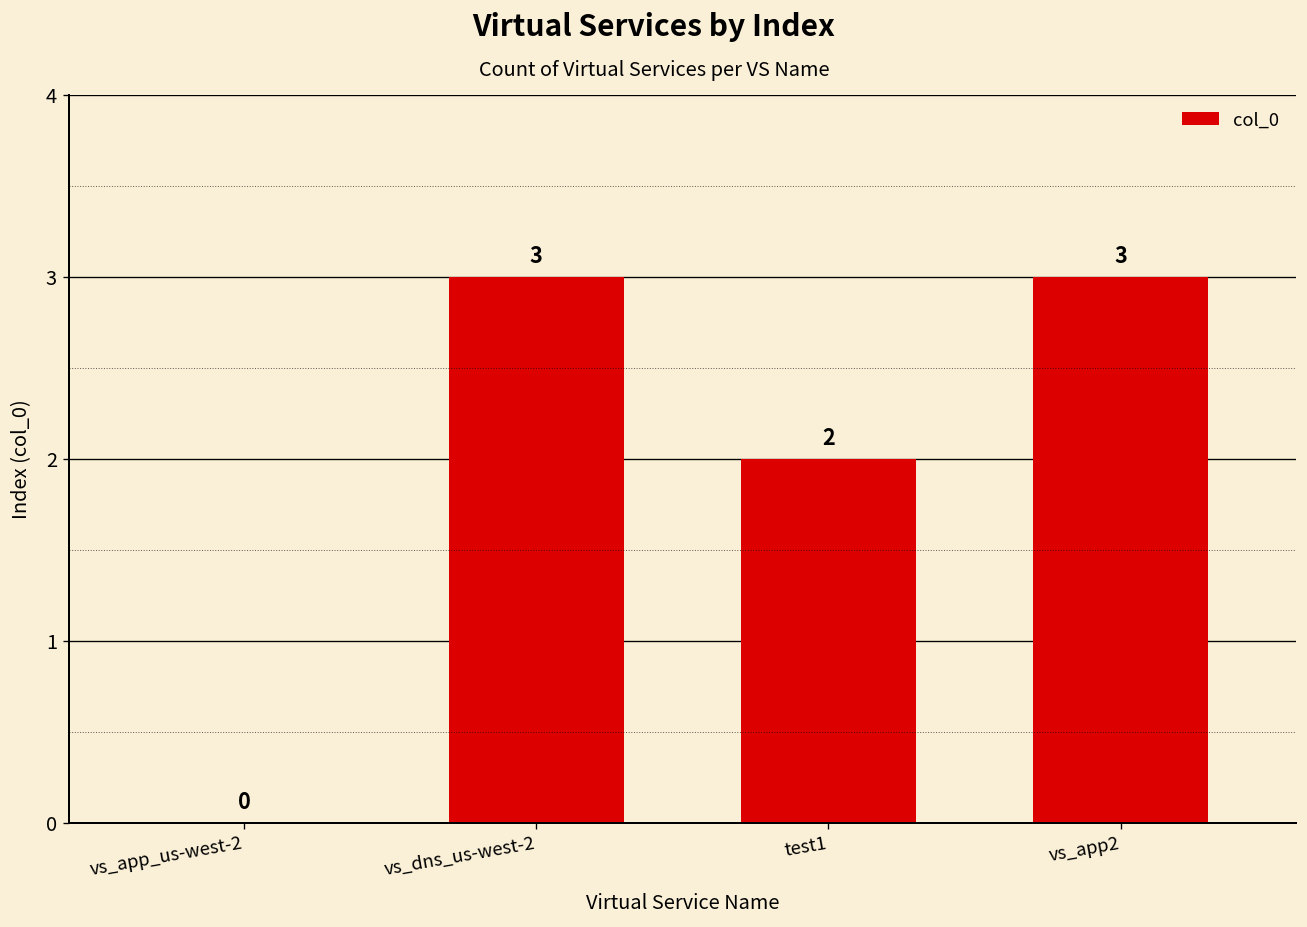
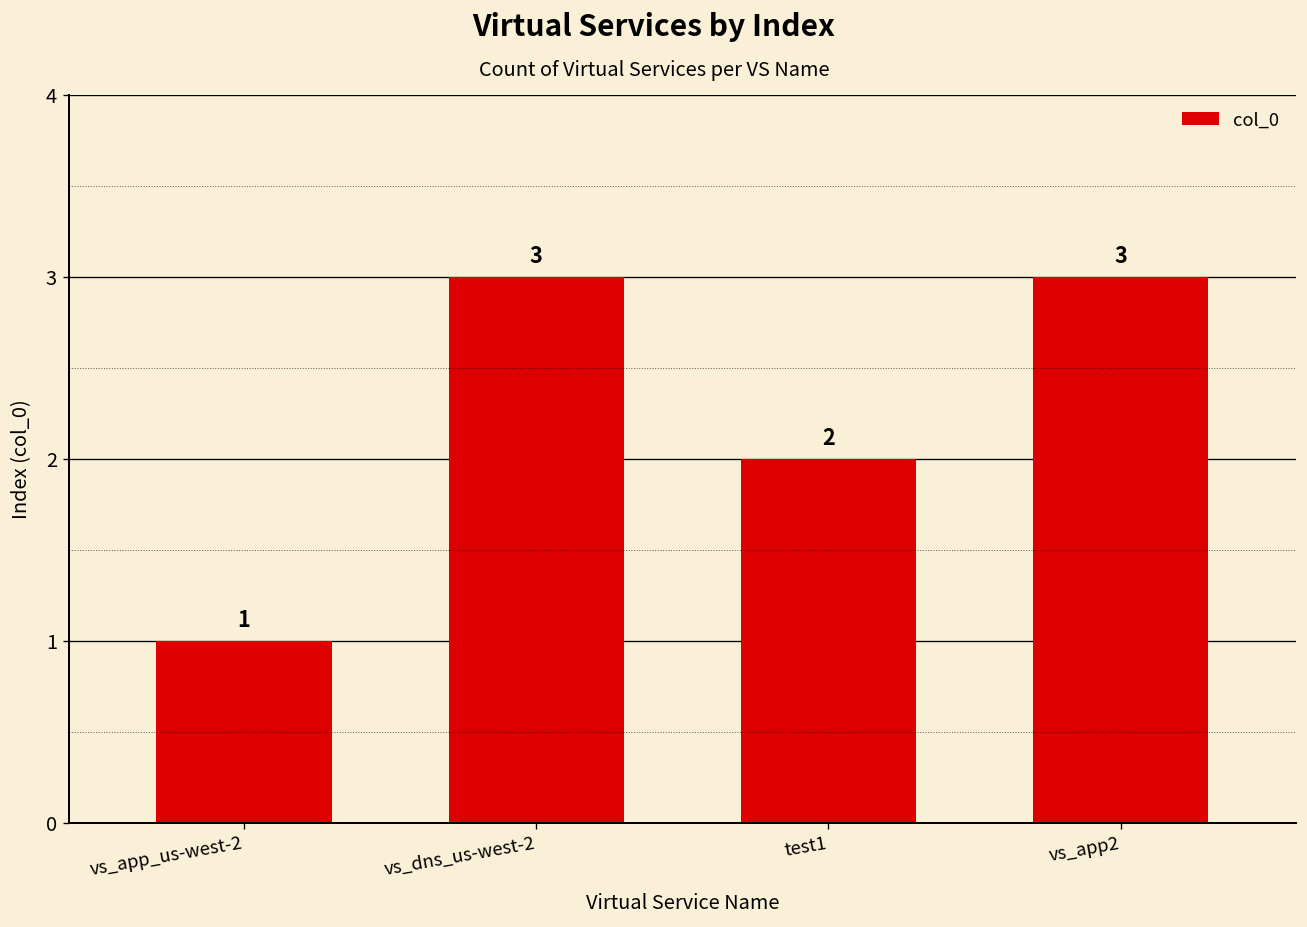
  {
-   "vs_app_us-west-2": 0,
+   "vs_app_us-west-2": 1,
    "vs_dns_us-west-2": 3,
    "test1": 2,
    "vs_app2": 3
  }
